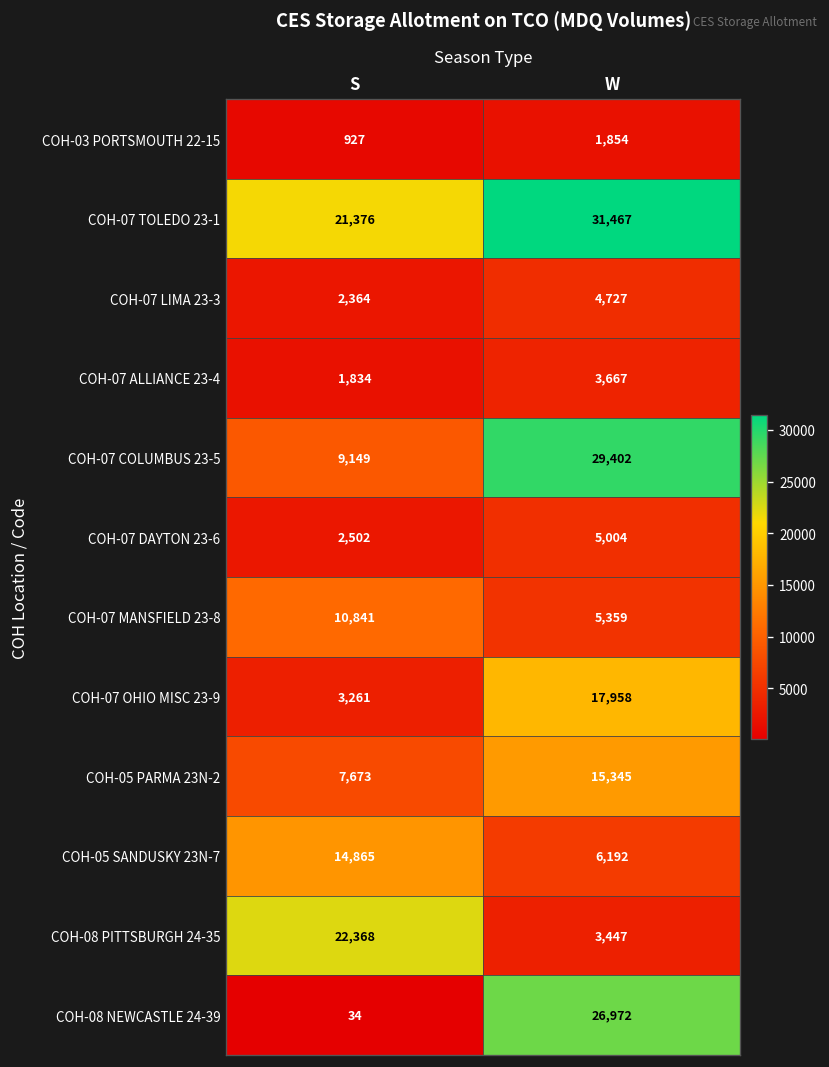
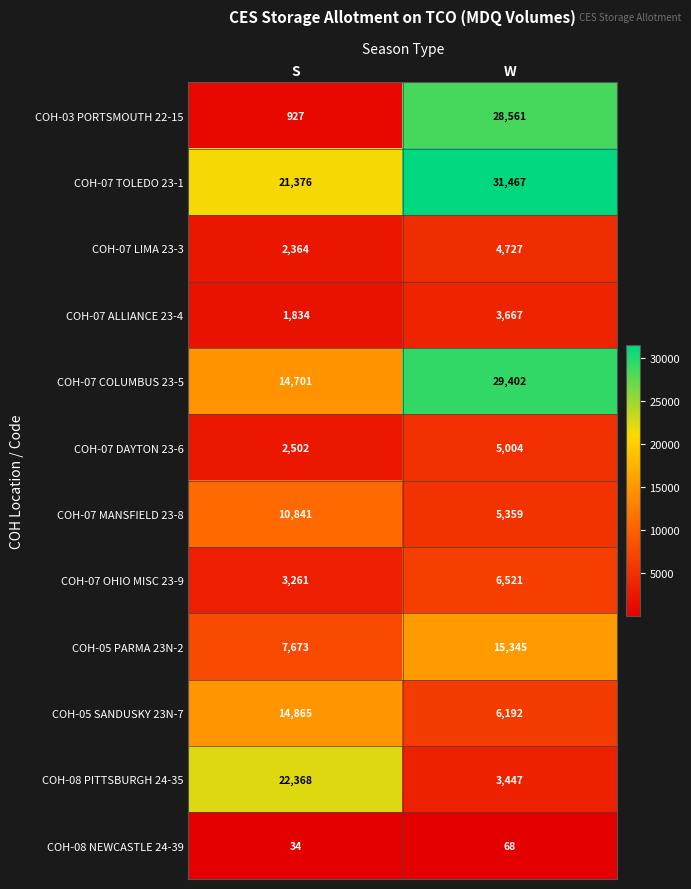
  {
    "COH-03 PORTSMOUTH 22-15": {
      "S": "927",
-     "W": "1,854"
+     "W": "28,561"
    },
    "COH-07 TOLEDO 23-1": {
      "S": "21,376",
      "W": "31,467"
    },
    "COH-07 LIMA 23-3": {
      "S": "2,364",
      "W": "4,727"
    },
    "COH-07 ALLIANCE 23-4": {
      "S": "1,834",
      "W": "3,667"
    },
    "COH-07 COLUMBUS 23-5": {
-     "S": "9,149",
+     "S": "14,701",
      "W": "29,402"
    },
    "COH-07 DAYTON 23-6": {
      "S": "2,502",
      "W": "5,004"
    },
    "COH-07 MANSFIELD 23-8": {
      "S": "10,841",
      "W": "5,359"
    },
    "COH-07 OHIO MISC 23-9": {
      "S": "3,261",
-     "W": "17,958"
+     "W": "6,521"
    },
    "COH-05 PARMA 23N-2": {
      "S": "7,673",
      "W": "15,345"
    },
    "COH-05 SANDUSKY 23N-7": {
      "S": "14,865",
      "W": "6,192"
    },
    "COH-08 PITTSBURGH 24-35": {
      "S": "22,368",
      "W": "3,447"
    },
    "COH-08 NEWCASTLE 24-39": {
      "S": "34",
-     "W": "26,972"
+     "W": "68"
    }
  }
